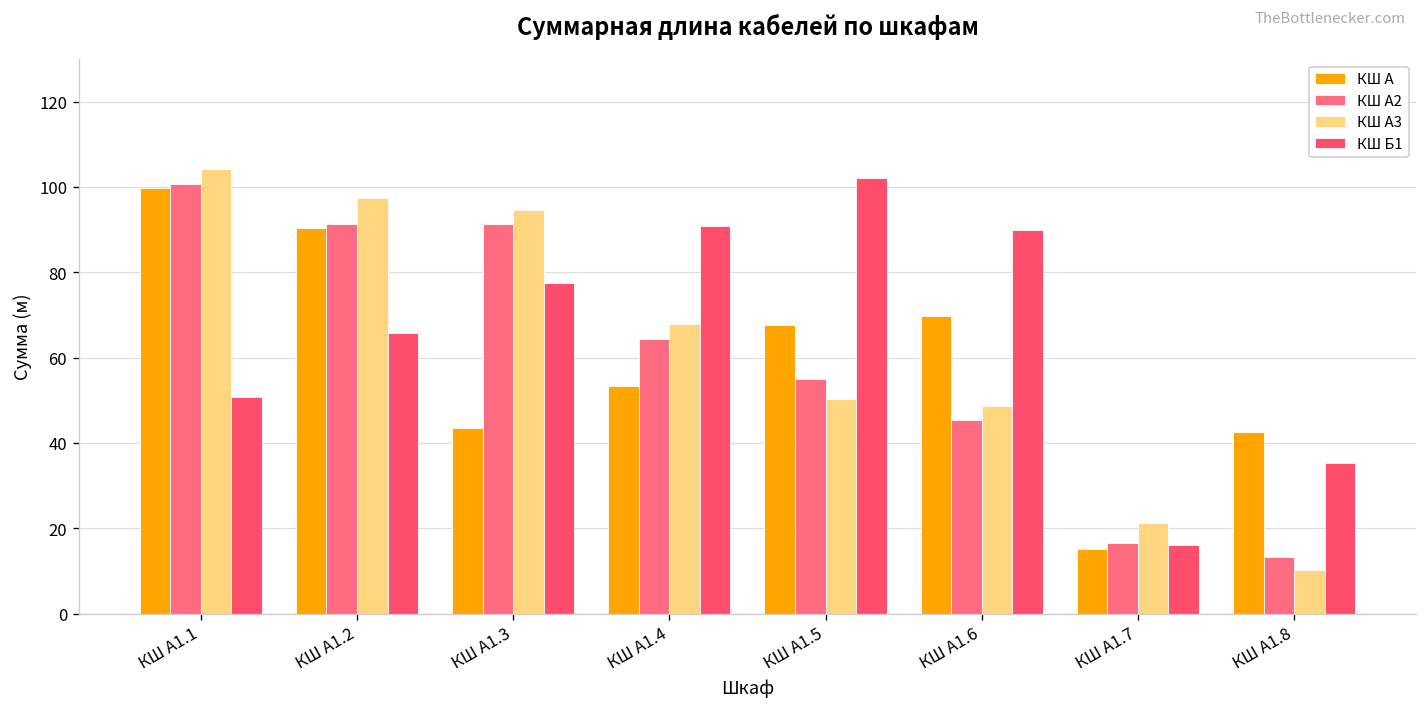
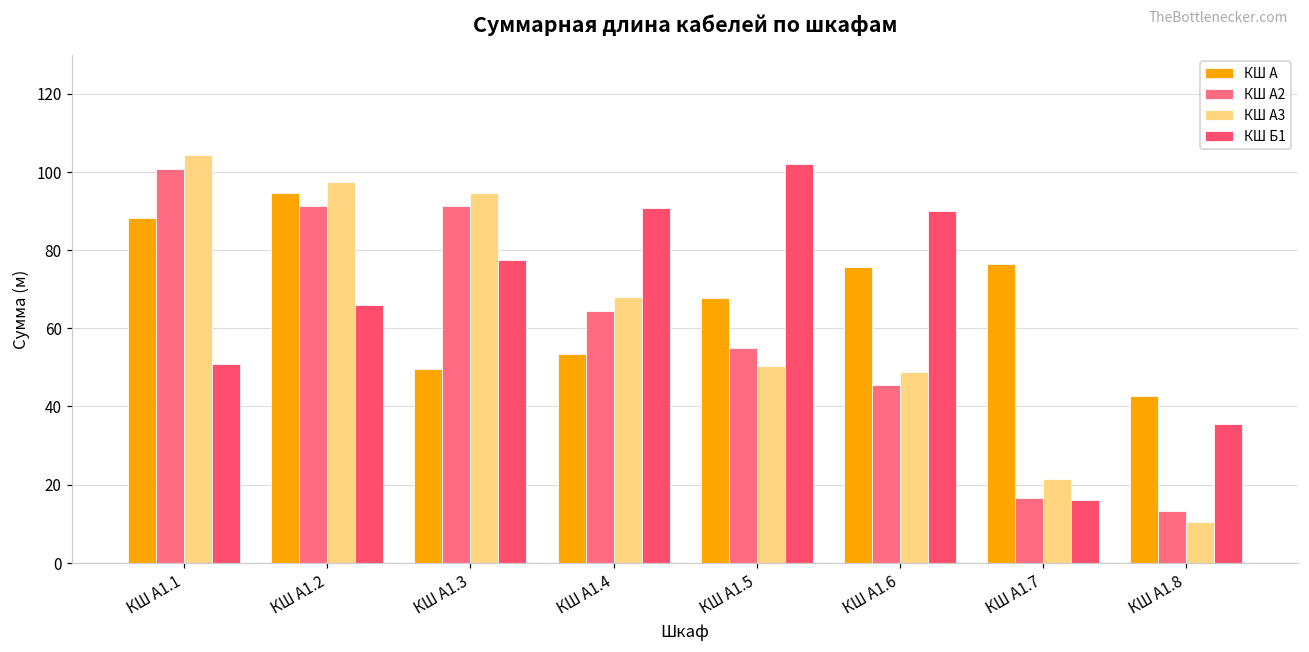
  {
    "КШ А": {
-     "КШ А1.1": 100,
-     "КШ А1.2": 90,
-     "КШ А1.3": 43,
+     "КШ А1.1": 88,
+     "КШ А1.2": 95,
+     "КШ А1.3": 50,
      "КШ А1.4": 53,
      "КШ А1.5": 68,
-     "КШ А1.6": 70,
-     "КШ А1.7": 15,
+     "КШ А1.6": 76,
+     "КШ А1.7": 76,
      "КШ А1.8": 43
    },
    "КШ А3": {
      "КШ А1.1": 104,
      "КШ А1.2": 97,
      "КШ А1.3": 95,
      "КШ А1.4": 68,
      "КШ А1.5": 50,
      "КШ А1.6": 49,
      "КШ А1.7": 21,
      "КШ А1.8": 10
    }
  }
